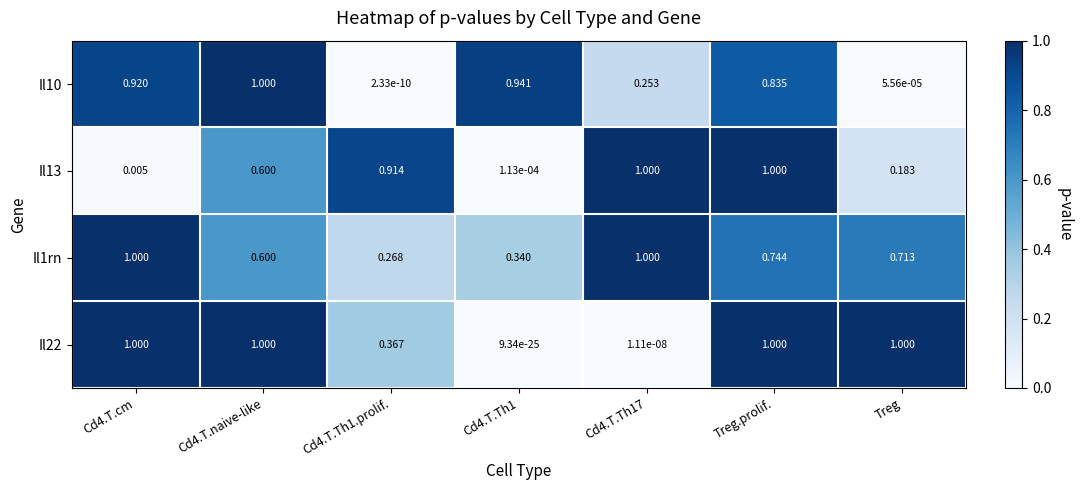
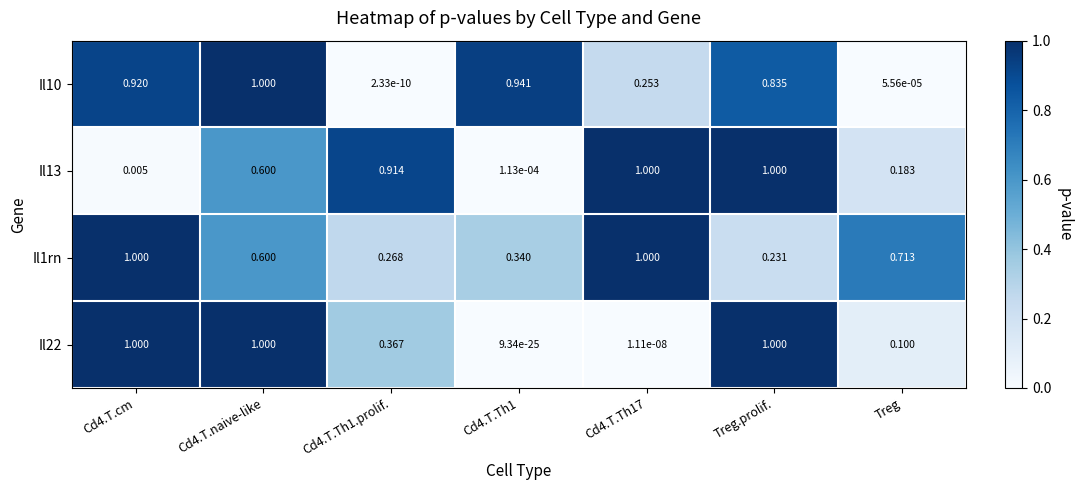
  {
    "Il10": {
      "Cd4.T.cm": "0.920",
      "Cd4.T.naive-like": "1.000",
      "Cd4.T.Th1.prolif.": "2.33e-10",
      "Cd4.T.Th1": "0.941",
      "Cd4.T.Th17": "0.253",
      "Treg.prolif.": "0.835",
      "Treg": "5.56e-05"
    },
    "Il13": {
      "Cd4.T.cm": "0.005",
      "Cd4.T.naive-like": "0.600",
      "Cd4.T.Th1.prolif.": "0.914",
      "Cd4.T.Th1": "1.13e-04",
      "Cd4.T.Th17": "1.000",
      "Treg.prolif.": "1.000",
      "Treg": "0.183"
    },
    "Il1rn": {
      "Cd4.T.cm": "1.000",
      "Cd4.T.naive-like": "0.600",
      "Cd4.T.Th1.prolif.": "0.268",
      "Cd4.T.Th1": "0.340",
      "Cd4.T.Th17": "1.000",
-     "Treg.prolif.": "0.744",
+     "Treg.prolif.": "0.231",
      "Treg": "0.713"
    },
    "Il22": {
      "Cd4.T.cm": "1.000",
      "Cd4.T.naive-like": "1.000",
      "Cd4.T.Th1.prolif.": "0.367",
      "Cd4.T.Th1": "9.34e-25",
      "Cd4.T.Th17": "1.11e-08",
      "Treg.prolif.": "1.000",
-     "Treg": "1.000"
+     "Treg": "0.100"
    }
  }
